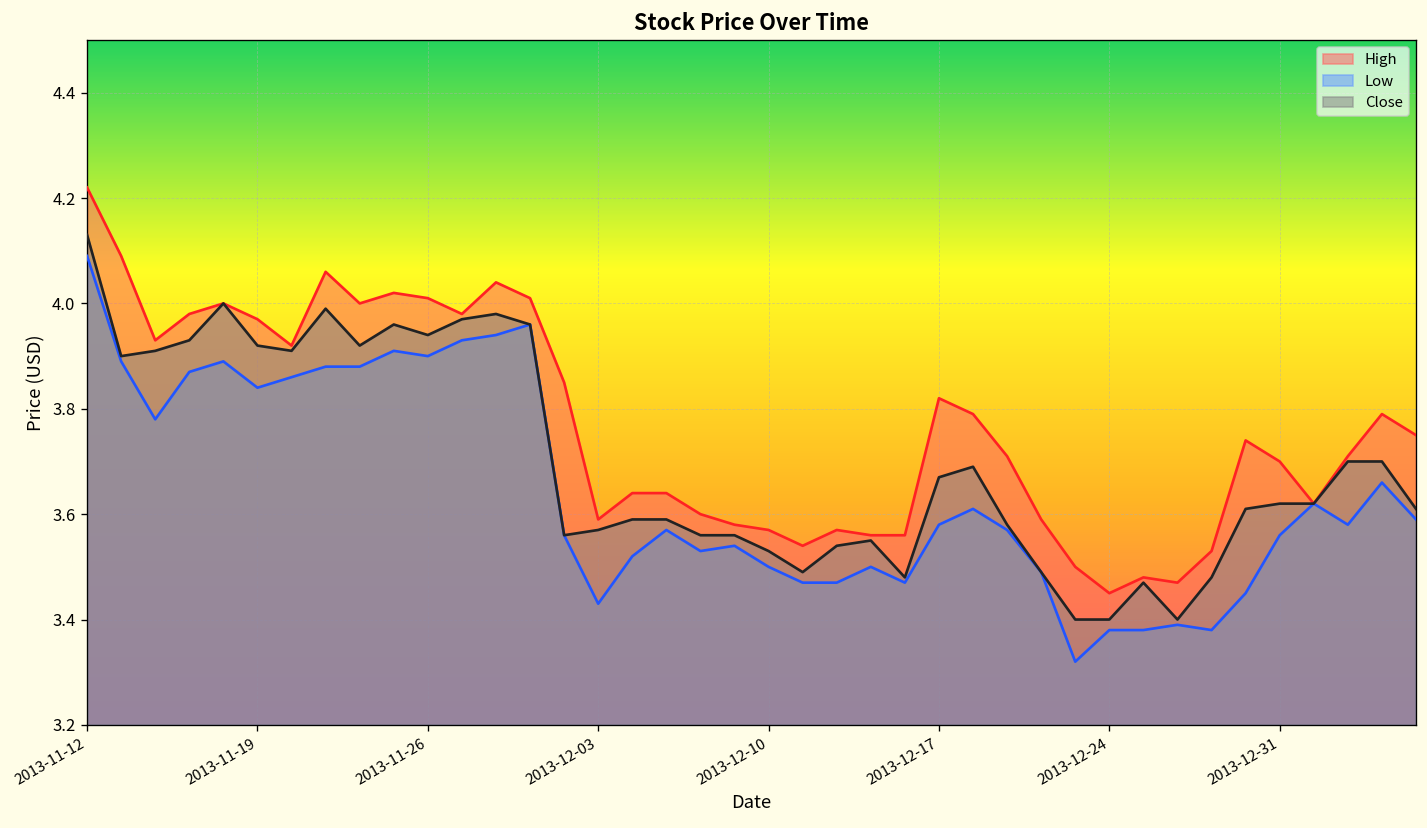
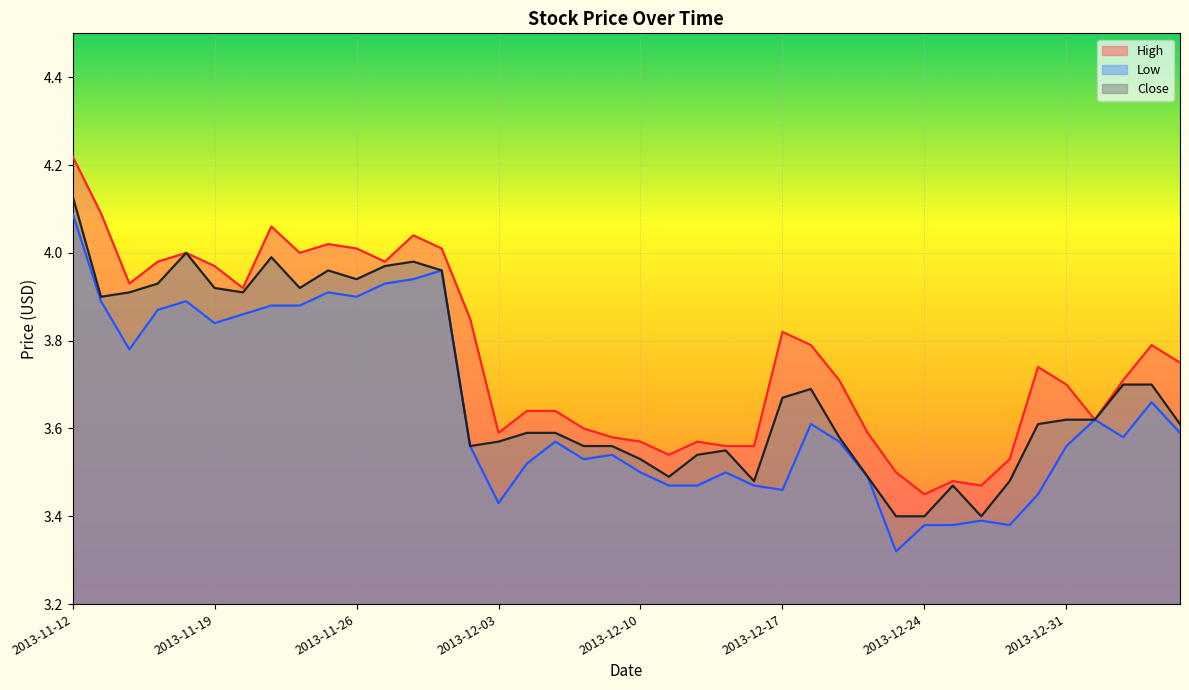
  {
    "High": {
      "2013-11-12": 4.22,
      "2013-11-19": 3.97,
      "2013-11-26": 4.01,
      "2013-12-03": 3.59,
      "2013-12-10": 3.57,
      "2013-12-17": 3.82,
      "2013-12-24": 3.45,
      "2013-12-31": 3.70
    },
    "Low": {
      "2013-11-12": 4.09,
      "2013-11-19": 3.84,
      "2013-11-26": 3.90,
      "2013-12-03": 3.43,
      "2013-12-10": 3.50,
-     "2013-12-17": 3.58,
+     "2013-12-17": 3.46,
      "2013-12-24": 3.38,
      "2013-12-31": 3.56
    },
    "Close": {
      "2013-11-12": 4.13,
      "2013-11-19": 3.92,
      "2013-11-26": 3.94,
      "2013-12-03": 3.57,
      "2013-12-10": 3.53,
      "2013-12-17": 3.67,
      "2013-12-24": 3.40,
      "2013-12-31": 3.62
    }
  }
